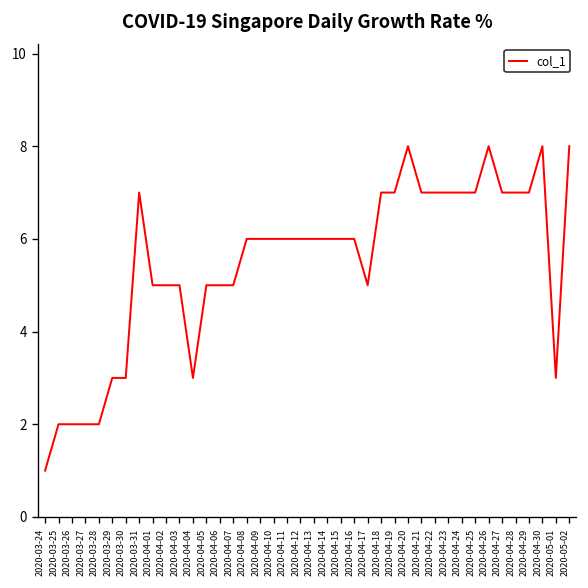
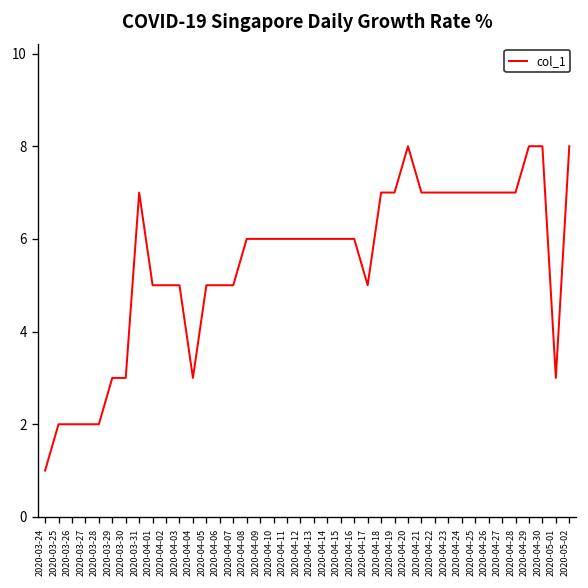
  {
    "2020-03-24": 1,
    "2020-03-25": 2,
    "2020-03-26": 2,
    "2020-03-27": 2,
    "2020-03-28": 2,
    "2020-03-29": 3,
    "2020-03-30": 3,
    "2020-03-31": 7,
    "2020-04-01": 5,
    "2020-04-02": 5,
    "2020-04-03": 5,
    "2020-04-04": 3,
    "2020-04-05": 5,
    "2020-04-06": 5,
    "2020-04-07": 5,
    "2020-04-08": 6,
    "2020-04-09": 6,
    "2020-04-10": 6,
    "2020-04-11": 6,
    "2020-04-12": 6,
    "2020-04-13": 6,
    "2020-04-14": 6,
    "2020-04-15": 6,
    "2020-04-16": 6,
    "2020-04-17": 5,
    "2020-04-18": 7,
    "2020-04-19": 7,
    "2020-04-20": 8,
    "2020-04-21": 7,
    "2020-04-22": 7,
    "2020-04-23": 7,
    "2020-04-24": 7,
    "2020-04-25": 7,
-   "2020-04-26": 8,
+   "2020-04-26": 7,
    "2020-04-27": 7,
    "2020-04-28": 7,
-   "2020-04-29": 7,
+   "2020-04-29": 8,
    "2020-04-30": 8,
    "2020-05-01": 3,
    "2020-05-02": 8
  }
